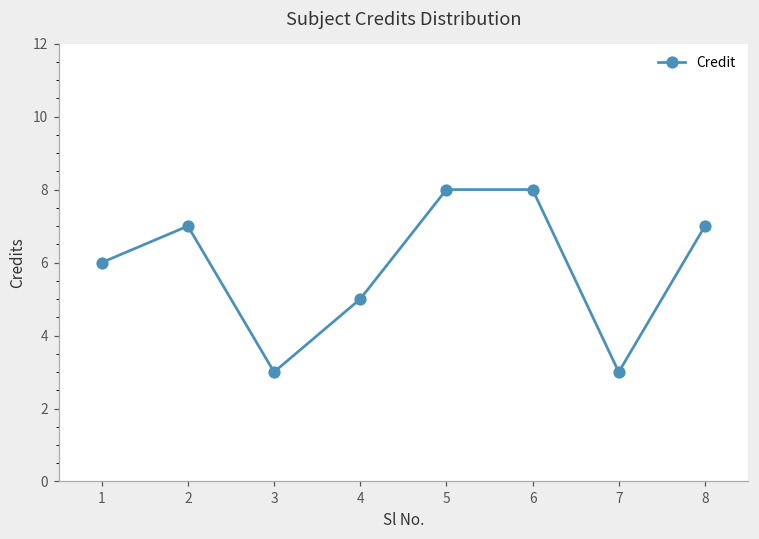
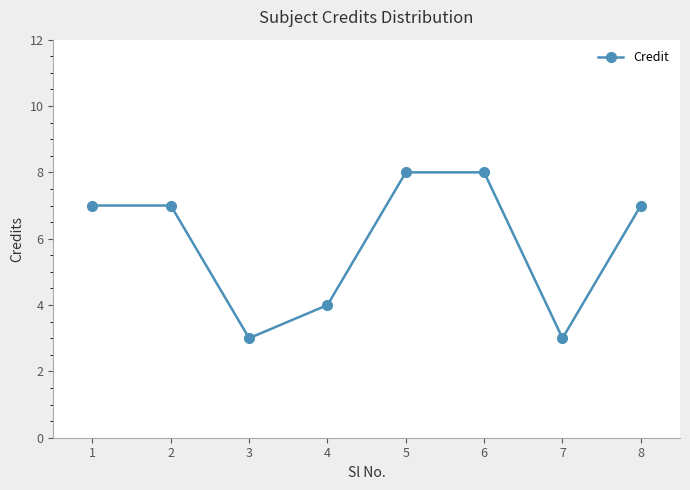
  {
-   "1": 6,
+   "1": 7,
    "2": 7,
    "3": 3,
-   "4": 5,
+   "4": 4,
    "5": 8,
    "6": 8,
    "7": 3,
    "8": 7
  }
